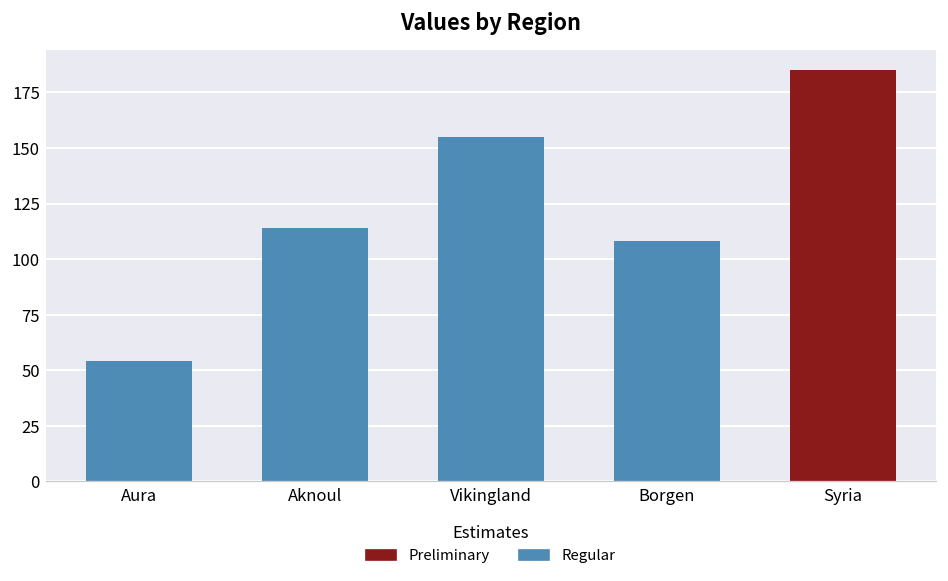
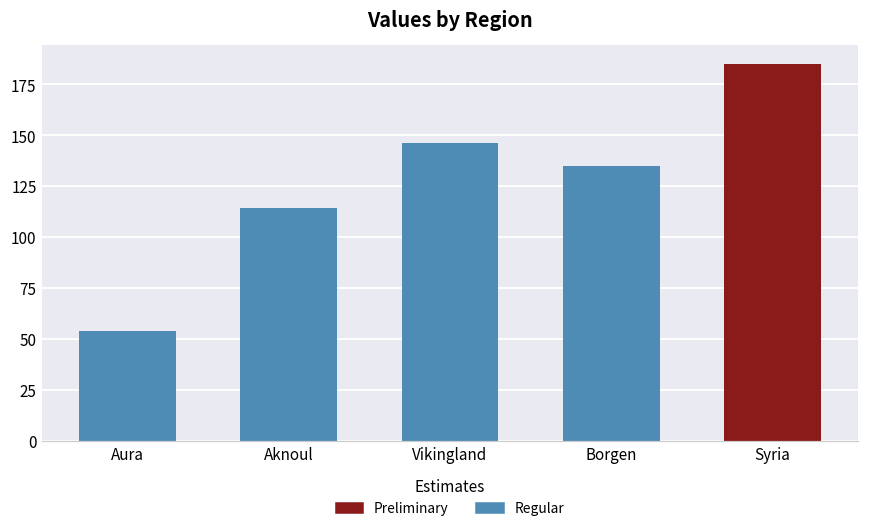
  {
    "Aura": 54,
    "Aknoul": 114,
-   "Vikingland": 155,
-   "Borgen": 108,
+   "Vikingland": 146,
+   "Borgen": 135,
    "Syria": 185
  }
